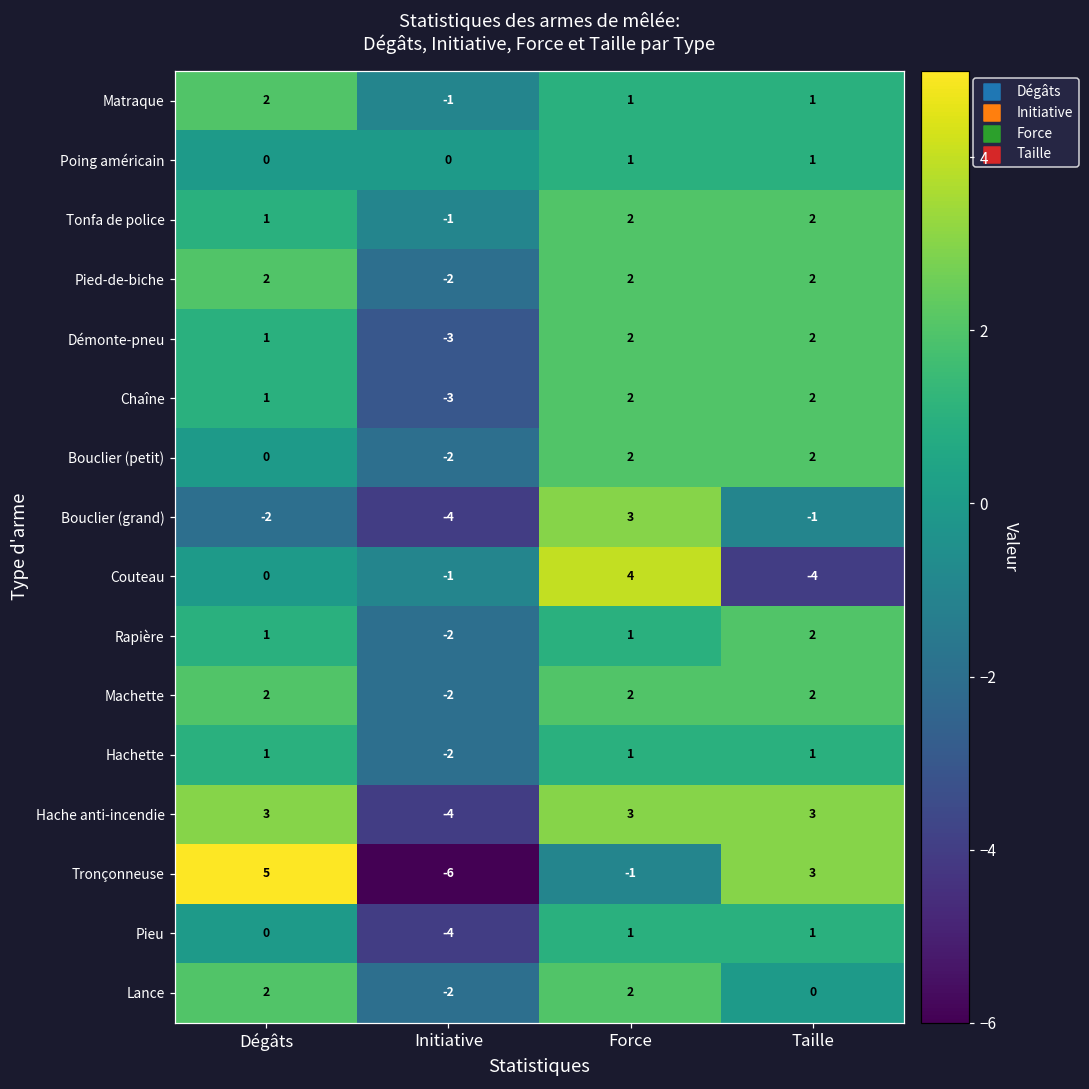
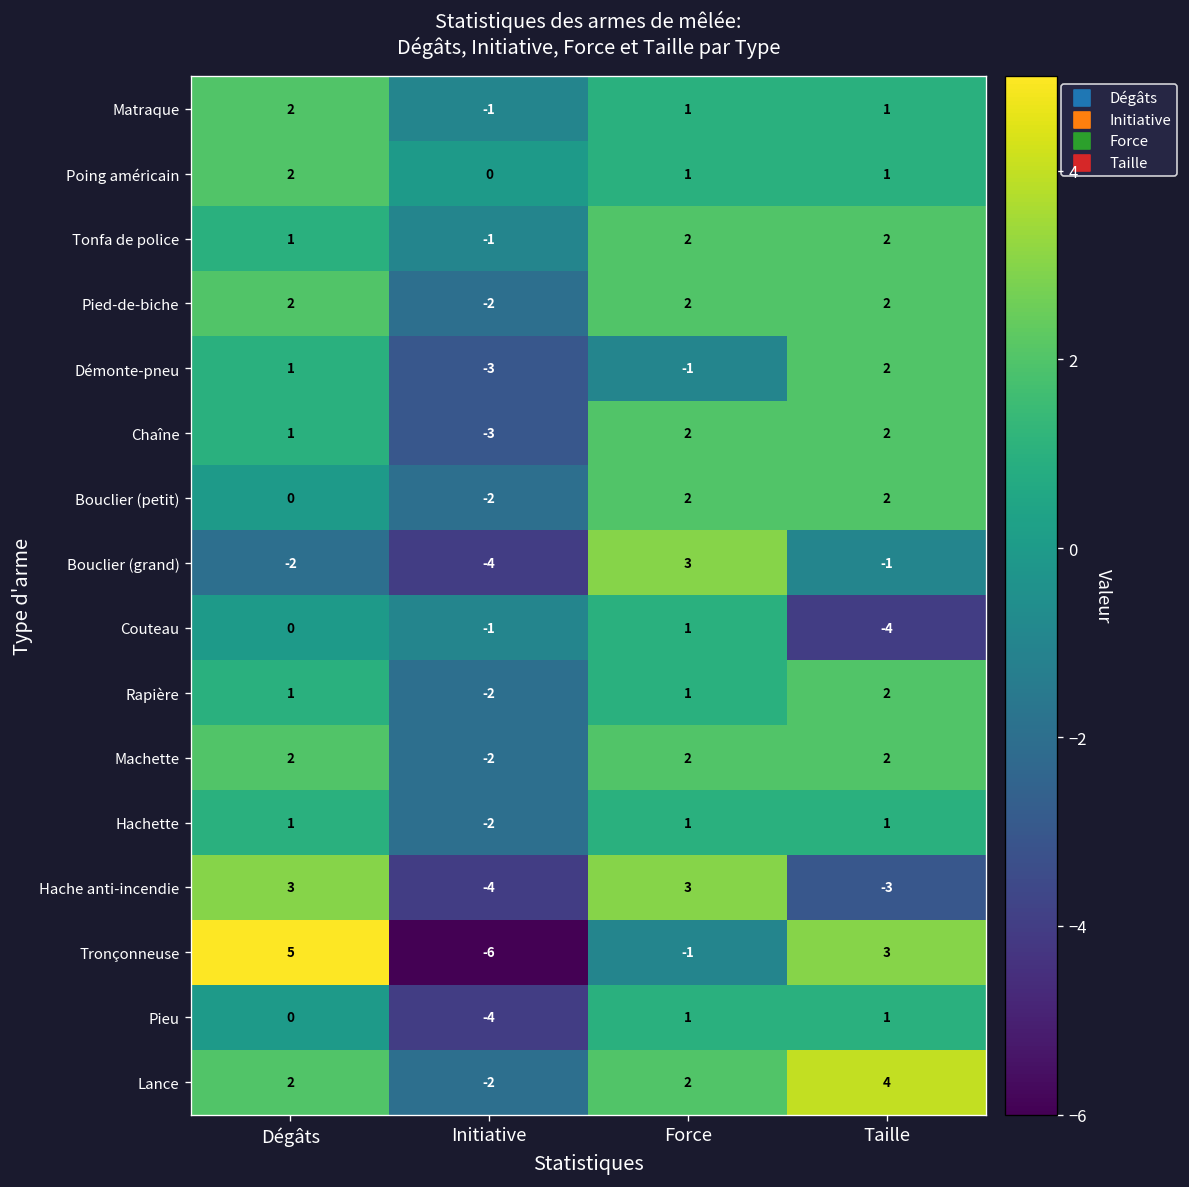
  {
    "Matraque": {
      "Dégâts": 2,
      "Initiative": -1,
      "Force": 1,
      "Taille": 1
    },
    "Poing américain": {
-     "Dégâts": 0,
+     "Dégâts": 2,
      "Initiative": 0,
      "Force": 1,
      "Taille": 1
    },
    "Tonfa de police": {
      "Dégâts": 1,
      "Initiative": -1,
      "Force": 2,
      "Taille": 2
    },
    "Pied-de-biche": {
      "Dégâts": 2,
      "Initiative": -2,
      "Force": 2,
      "Taille": 2
    },
    "Démonte-pneu": {
      "Dégâts": 1,
      "Initiative": -3,
-     "Force": 2,
+     "Force": -1,
      "Taille": 2
    },
    "Chaîne": {
      "Dégâts": 1,
      "Initiative": -3,
      "Force": 2,
      "Taille": 2
    },
    "Bouclier (petit)": {
      "Dégâts": 0,
      "Initiative": -2,
      "Force": 2,
      "Taille": 2
    },
    "Bouclier (grand)": {
      "Dégâts": -2,
      "Initiative": -4,
      "Force": 3,
      "Taille": -1
    },
    "Couteau": {
      "Dégâts": 0,
      "Initiative": -1,
-     "Force": 4,
+     "Force": 1,
      "Taille": -4
    },
    "Rapière": {
      "Dégâts": 1,
      "Initiative": -2,
      "Force": 1,
      "Taille": 2
    },
    "Machette": {
      "Dégâts": 2,
      "Initiative": -2,
      "Force": 2,
      "Taille": 2
    },
    "Hachette": {
      "Dégâts": 1,
      "Initiative": -2,
      "Force": 1,
      "Taille": 1
    },
    "Hache anti-incendie": {
      "Dégâts": 3,
      "Initiative": -4,
      "Force": 3,
-     "Taille": 3
+     "Taille": -3
    },
    "Tronçonneuse": {
      "Dégâts": 5,
      "Initiative": -6,
      "Force": -1,
      "Taille": 3
    },
    "Pieu": {
      "Dégâts": 0,
      "Initiative": -4,
      "Force": 1,
      "Taille": 1
    },
    "Lance": {
      "Dégâts": 2,
      "Initiative": -2,
      "Force": 2,
-     "Taille": 0
+     "Taille": 4
    }
  }
